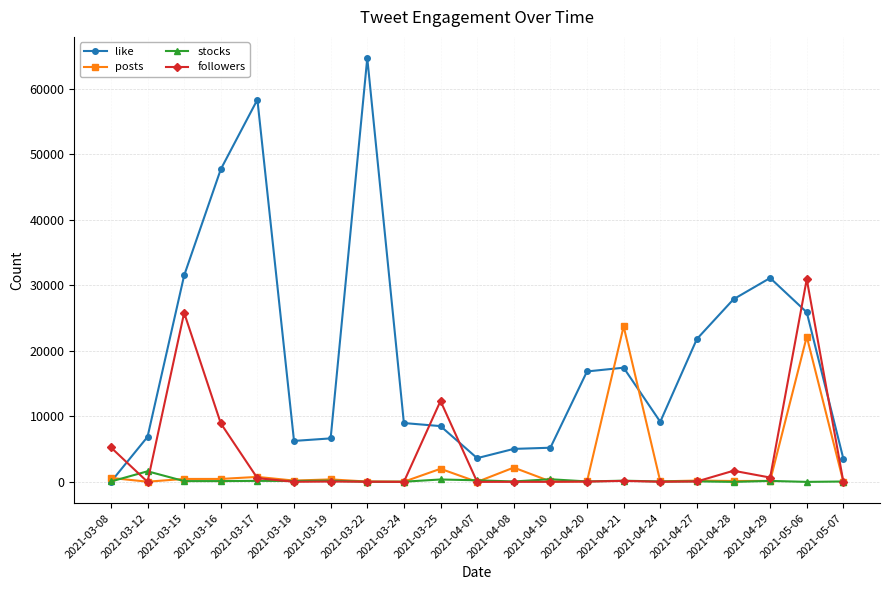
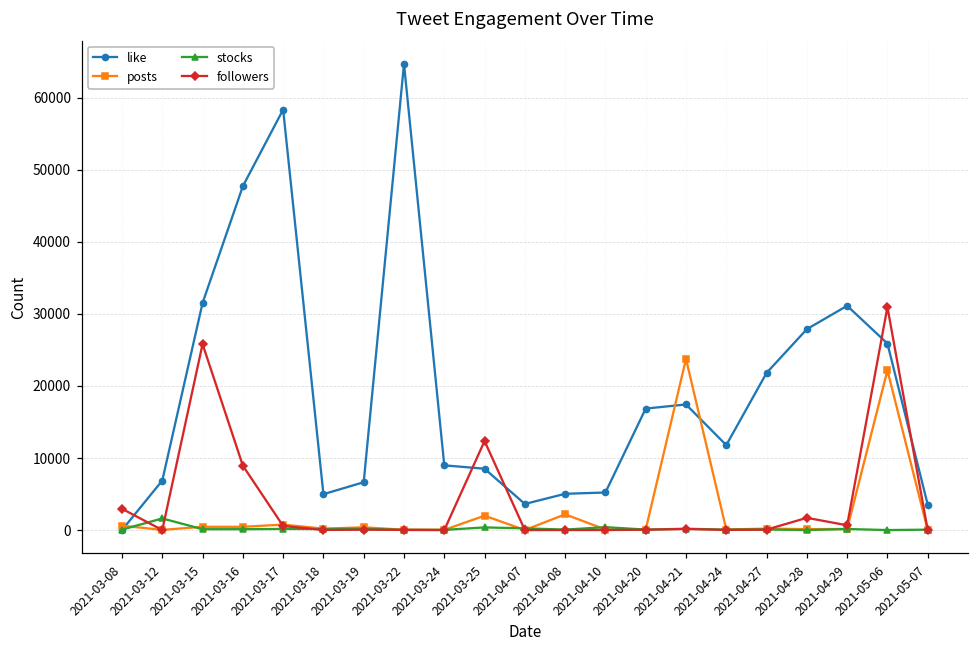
  {
    "like": {
      "2021-03-12": 7000,
      "2021-03-15": 32000,
      "2021-03-16": 48000,
      "2021-03-17": 58000,
-     "2021-03-18": 6000,
+     "2021-03-18": 5000,
      "2021-03-19": 7000,
      "2021-03-22": 65000,
      "2021-03-24": 9000,
      "2021-03-25": 9000,
      "2021-04-07": 4000,
      "2021-04-08": 5000,
      "2021-04-10": 5000,
      "2021-04-20": 17000,
      "2021-04-21": 17000,
-     "2021-04-24": 9000,
+     "2021-04-24": 12000,
      "2021-04-27": 22000,
      "2021-04-28": 28000,
      "2021-04-29": 31000,
      "2021-05-06": 26000,
      "2021-05-07": 4000
    },
    "posts": {
      "2021-03-08": 1000,
      "2021-03-25": 2000,
      "2021-04-08": 2000,
      "2021-04-21": 24000,
      "2021-05-06": 22000
    },
    "stocks": {
      "2021-03-12": 2000,
      "2021-03-17": 0,
      "2021-03-25": 0,
      "2021-05-06": 0
    },
    "followers": {
-     "2021-03-08": 5000,
+     "2021-03-08": 3000,
      "2021-03-15": 26000,
      "2021-03-16": 9000,
      "2021-03-25": 12000,
      "2021-04-28": 2000,
      "2021-04-29": 1000,
      "2021-05-06": 31000
    }
  }
